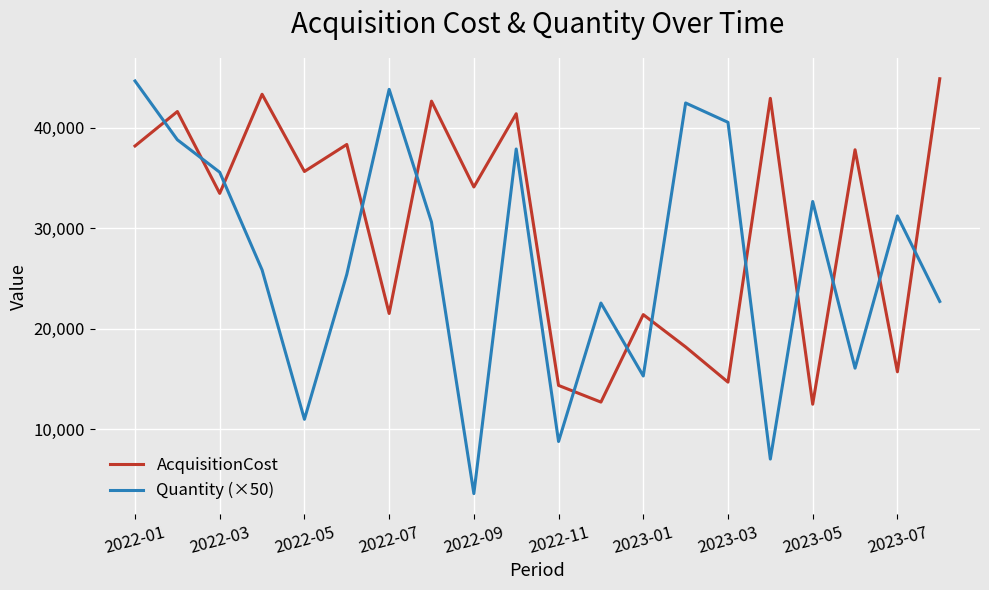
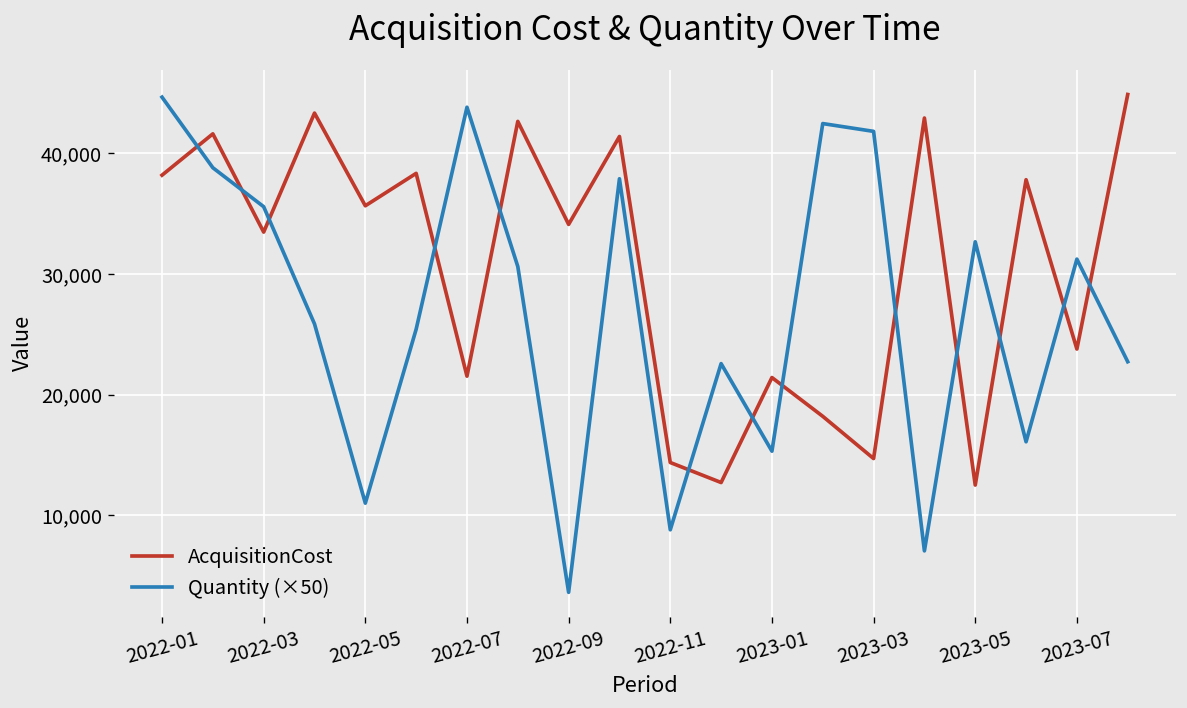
  {
    "AcquisitionCost": {
      "2022-01": "38,200",
      "2022-03": "33,500",
      "2022-05": "35,600",
      "2022-07": "21,500",
      "2022-09": "34,100",
      "2022-11": "14,400",
      "2023-01": "21,400",
      "2023-03": "14,700",
      "2023-05": "12,500",
-     "2023-07": "15,700"
+     "2023-07": "23,800"
    },
    "Quantity (×50)": {
      "2022-01": "44,600",
      "2022-03": "35,600",
      "2022-05": "11,000",
      "2022-07": "43,800",
      "2022-09": "3,600",
      "2022-11": "8,800",
      "2023-01": "15,300",
-     "2023-03": "40,500",
+     "2023-03": "41,800",
      "2023-05": "32,700",
      "2023-07": "31,200"
    }
  }
